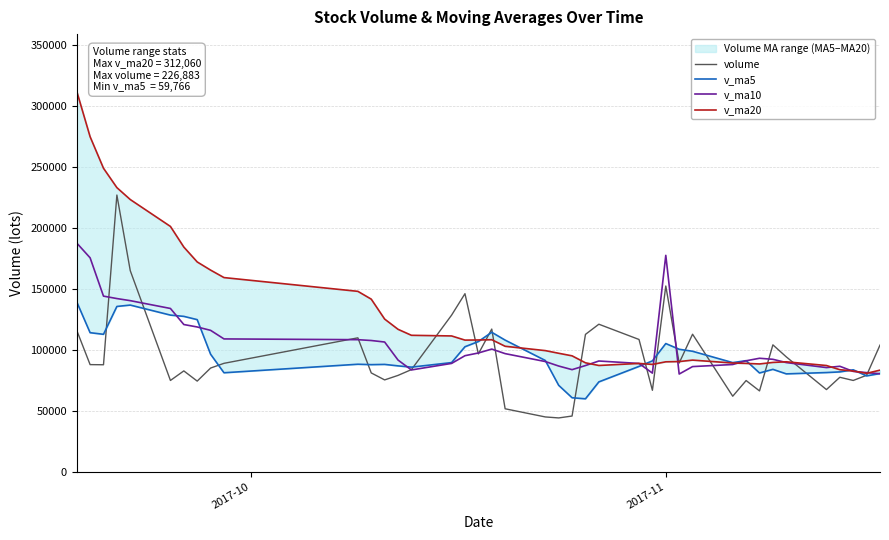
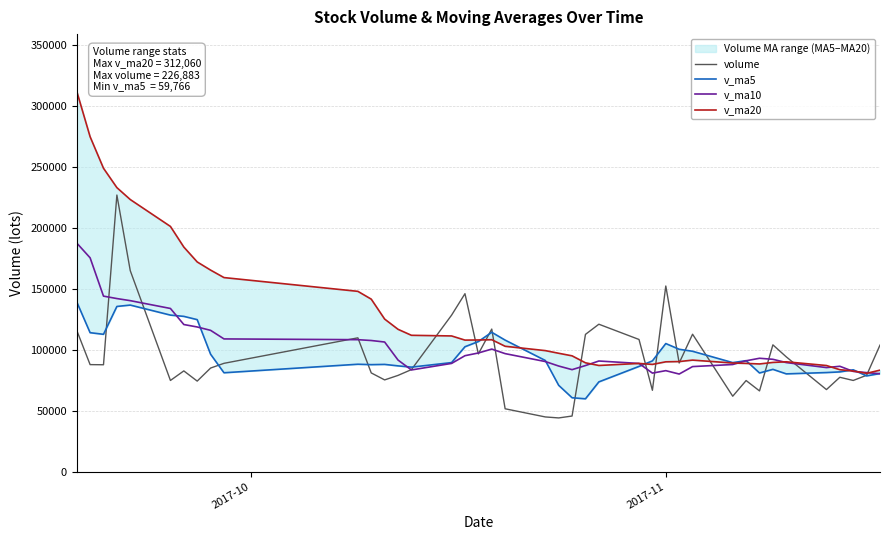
  {
    "volume": {
      "2017-11": 152000
    },
    "v_ma10": {
-     "2017-11": 177000
+     "2017-11": 83000
    },
    "v_ma20": {
      "2017-11": 90000
    }
  }
